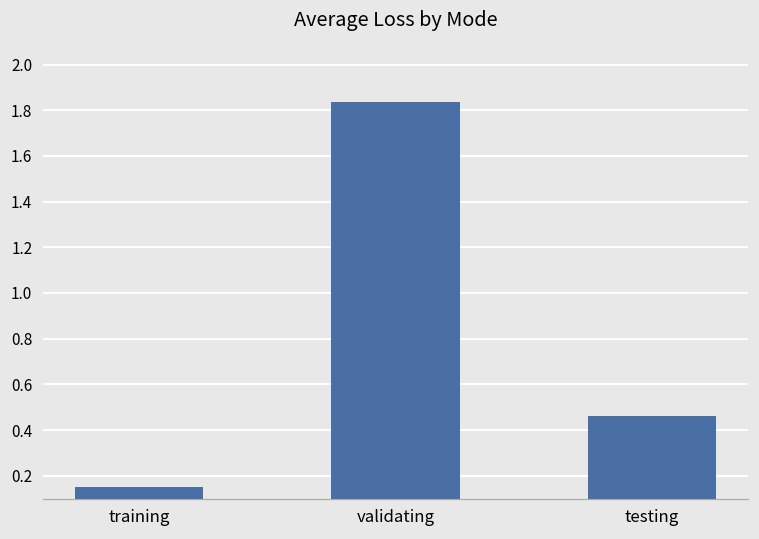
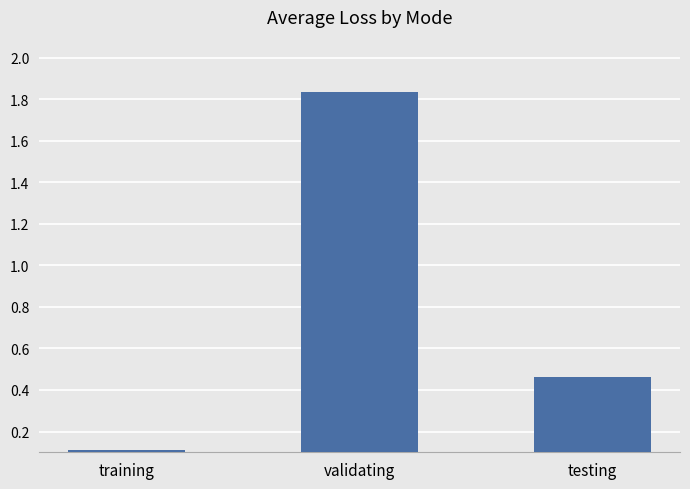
  {
-   "training": 0.15,
+   "training": 0.11,
    "validating": 1.84,
    "testing": 0.46
  }
